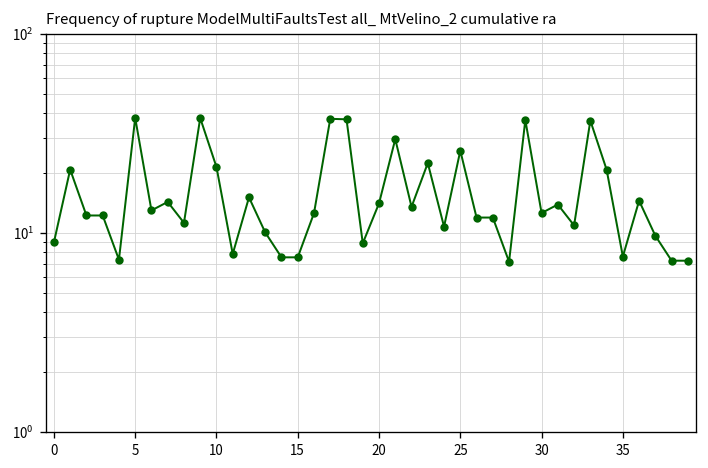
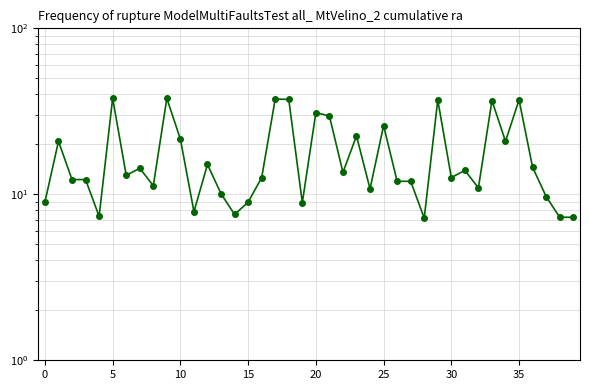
  {
    "0": 9,
    "5": 38,
    "10": 21,
-   "15": 8,
-   "20": 14,
+   "15": 9,
+   "20": 31,
    "25": 26,
    "30": 13,
-   "35": 8
+   "35": 37
  }
